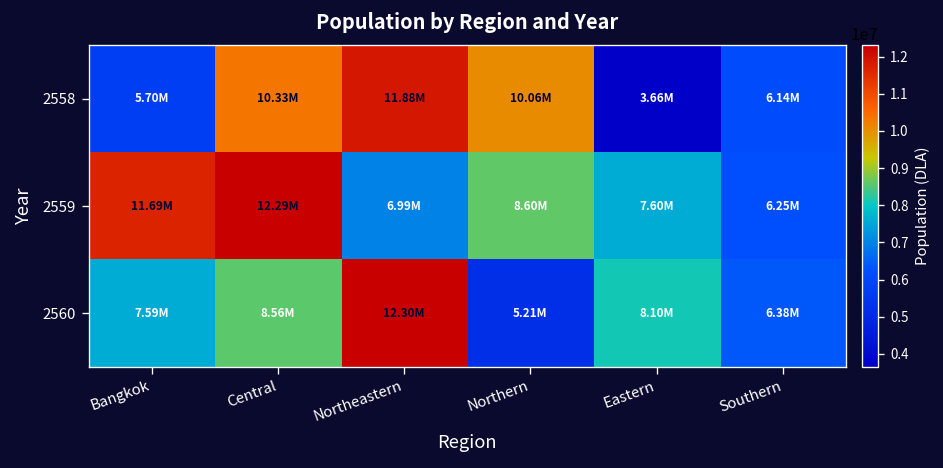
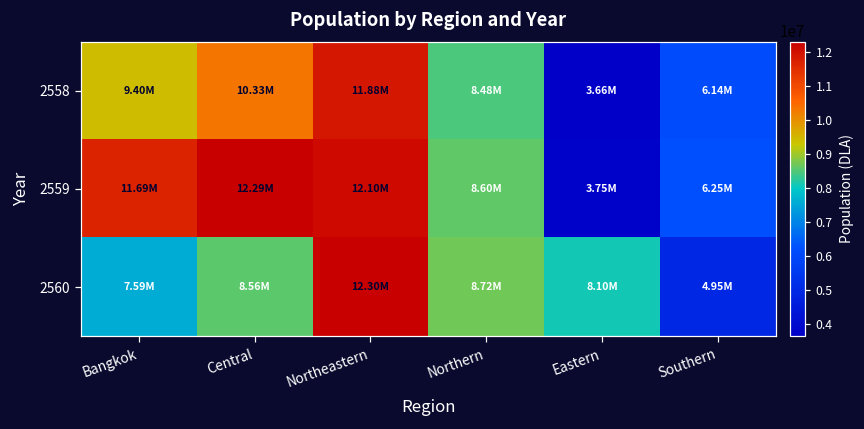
  {
    "2558": {
-     "Bangkok": "5.70M",
+     "Bangkok": "9.40M",
      "Central": "10.33M",
      "Northeastern": "11.88M",
-     "Northern": "10.06M",
+     "Northern": "8.48M",
      "Eastern": "3.66M",
      "Southern": "6.14M"
    },
    "2559": {
      "Bangkok": "11.69M",
      "Central": "12.29M",
-     "Northeastern": "6.99M",
+     "Northeastern": "12.10M",
      "Northern": "8.60M",
-     "Eastern": "7.60M",
+     "Eastern": "3.75M",
      "Southern": "6.25M"
    },
    "2560": {
      "Bangkok": "7.59M",
      "Central": "8.56M",
      "Northeastern": "12.30M",
-     "Northern": "5.21M",
+     "Northern": "8.72M",
      "Eastern": "8.10M",
-     "Southern": "6.38M"
+     "Southern": "4.95M"
    }
  }
